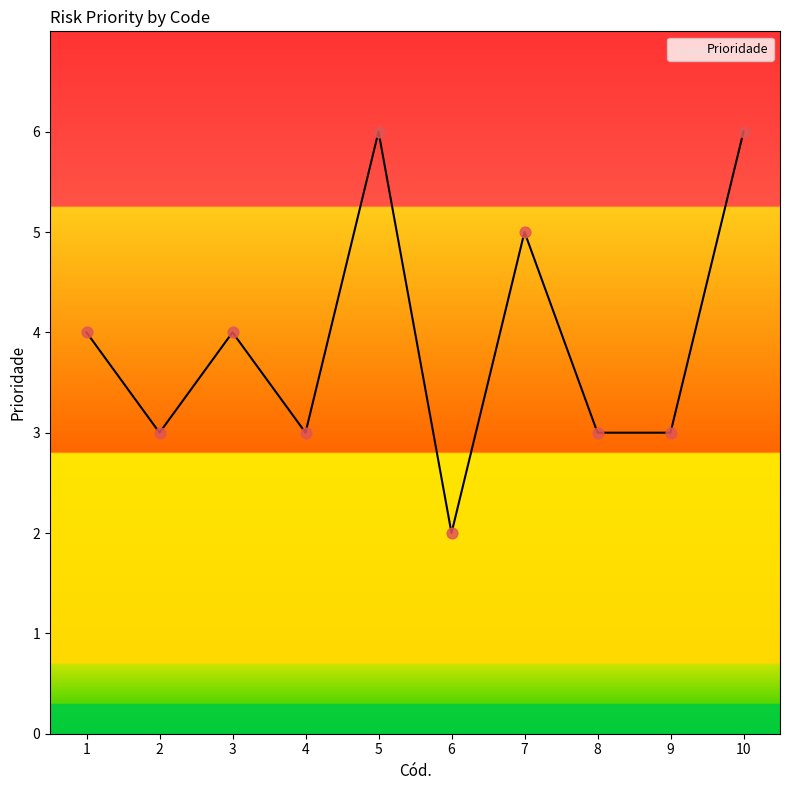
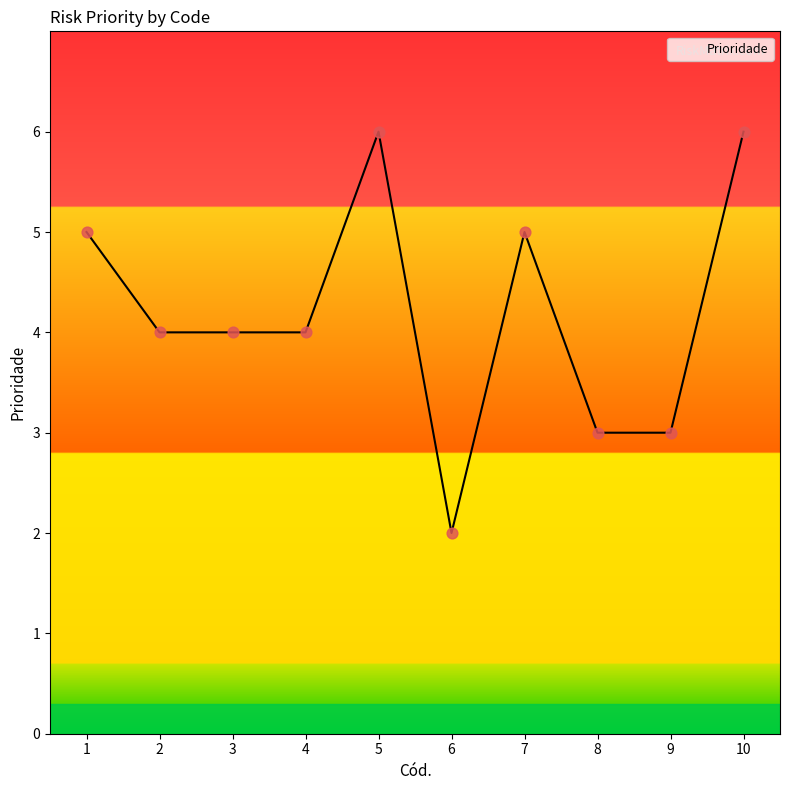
  {
-   "1": 4,
-   "2": 3,
+   "1": 5,
+   "2": 4,
    "3": 4,
-   "4": 3,
+   "4": 4,
    "5": 6,
    "6": 2,
    "7": 5,
    "8": 3,
    "9": 3,
    "10": 6
  }
